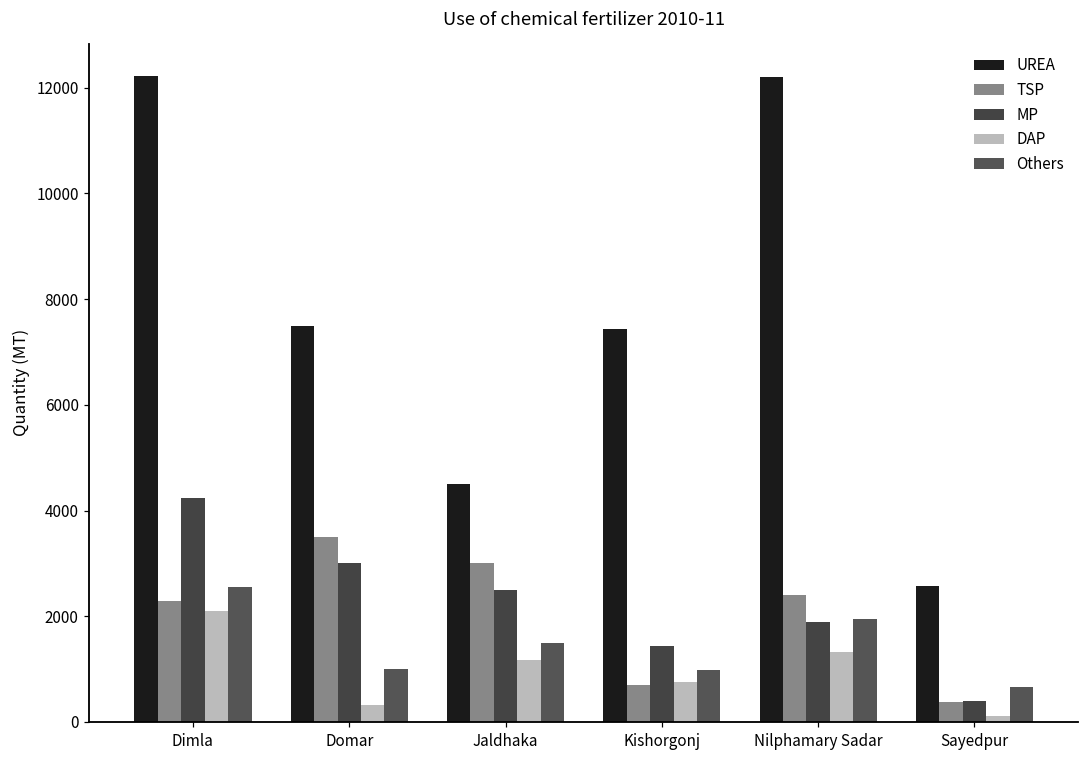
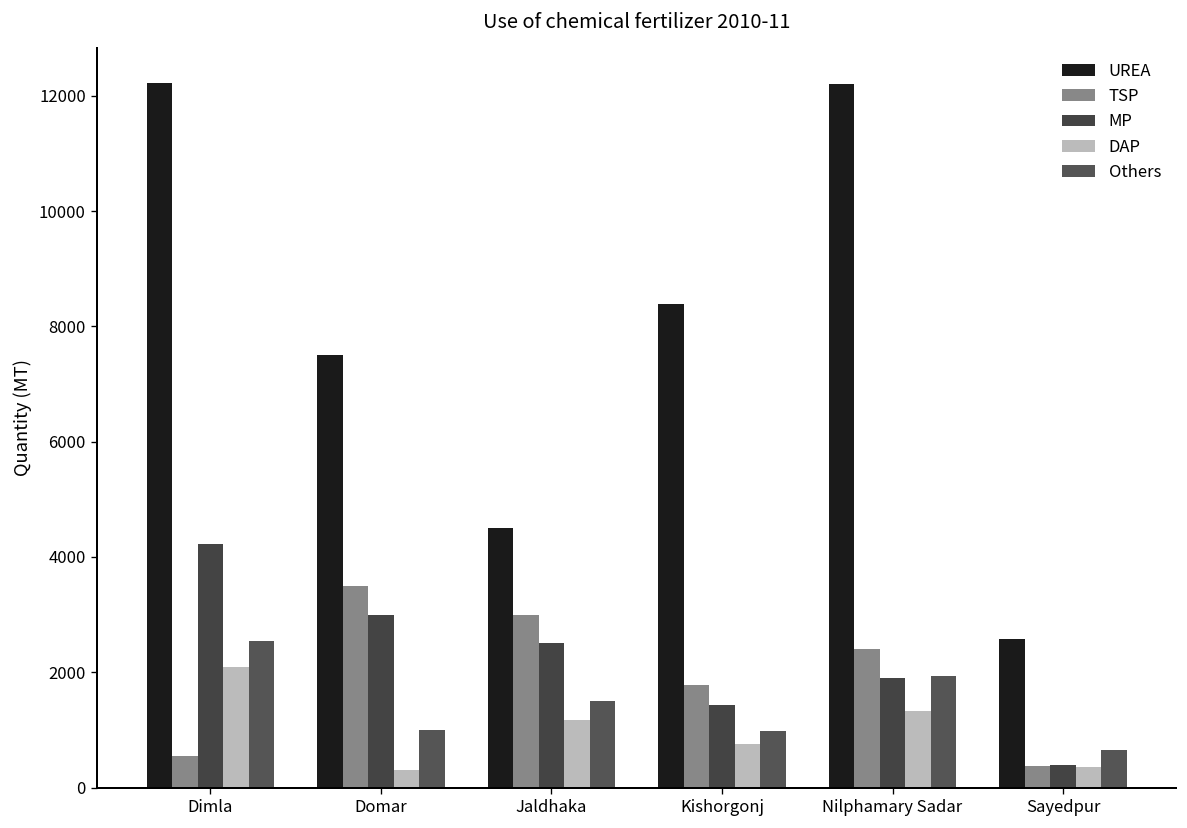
  {
    "UREA": {
      "Dimla": 12200,
      "Domar": 7500,
      "Jaldhaka": 4500,
-     "Kishorgonj": 7400,
+     "Kishorgonj": 8400,
      "Nilphamary Sadar": 12200,
      "Sayedpur": 2600
    },
    "TSP": {
-     "Dimla": 2300,
+     "Dimla": 500,
      "Domar": 3500,
      "Jaldhaka": 3000,
-     "Kishorgonj": 700,
+     "Kishorgonj": 1800,
      "Nilphamary Sadar": 2400,
      "Sayedpur": 400
    },
    "DAP": {
      "Dimla": 2100,
      "Domar": 300,
      "Jaldhaka": 1200,
      "Kishorgonj": 800,
      "Nilphamary Sadar": 1300,
-     "Sayedpur": 100
+     "Sayedpur": 400
    }
  }
